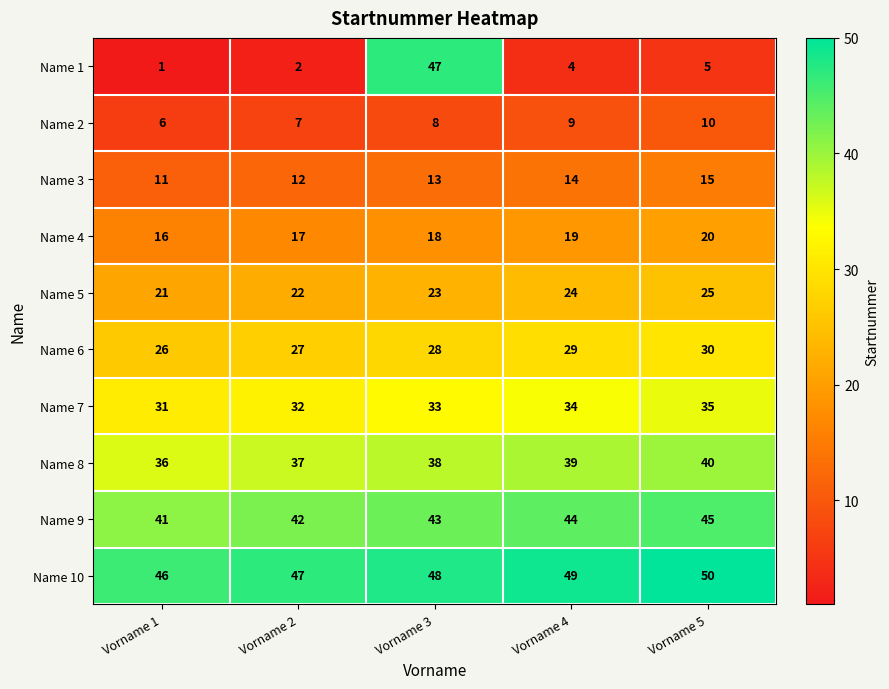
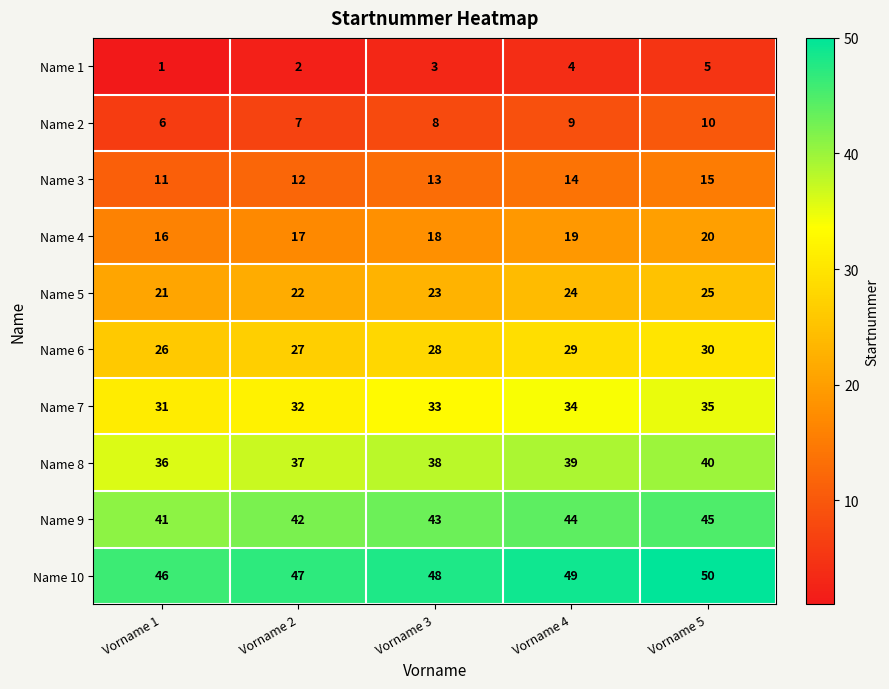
  {
    "Name 1": {
      "Vorname 1": 1,
      "Vorname 2": 2,
-     "Vorname 3": 47,
+     "Vorname 3": 3,
      "Vorname 4": 4,
      "Vorname 5": 5
    },
    "Name 2": {
      "Vorname 1": 6,
      "Vorname 2": 7,
      "Vorname 3": 8,
      "Vorname 4": 9,
      "Vorname 5": 10
    },
    "Name 3": {
      "Vorname 1": 11,
      "Vorname 2": 12,
      "Vorname 3": 13,
      "Vorname 4": 14,
      "Vorname 5": 15
    },
    "Name 4": {
      "Vorname 1": 16,
      "Vorname 2": 17,
      "Vorname 3": 18,
      "Vorname 4": 19,
      "Vorname 5": 20
    },
    "Name 5": {
      "Vorname 1": 21,
      "Vorname 2": 22,
      "Vorname 3": 23,
      "Vorname 4": 24,
      "Vorname 5": 25
    },
    "Name 6": {
      "Vorname 1": 26,
      "Vorname 2": 27,
      "Vorname 3": 28,
      "Vorname 4": 29,
      "Vorname 5": 30
    },
    "Name 7": {
      "Vorname 1": 31,
      "Vorname 2": 32,
      "Vorname 3": 33,
      "Vorname 4": 34,
      "Vorname 5": 35
    },
    "Name 8": {
      "Vorname 1": 36,
      "Vorname 2": 37,
      "Vorname 3": 38,
      "Vorname 4": 39,
      "Vorname 5": 40
    },
    "Name 9": {
      "Vorname 1": 41,
      "Vorname 2": 42,
      "Vorname 3": 43,
      "Vorname 4": 44,
      "Vorname 5": 45
    },
    "Name 10": {
      "Vorname 1": 46,
      "Vorname 2": 47,
      "Vorname 3": 48,
      "Vorname 4": 49,
      "Vorname 5": 50
    }
  }
